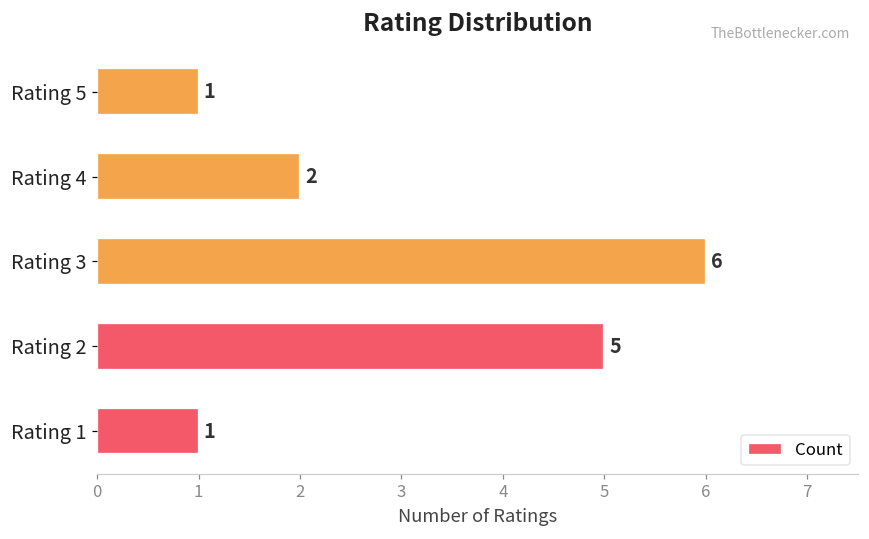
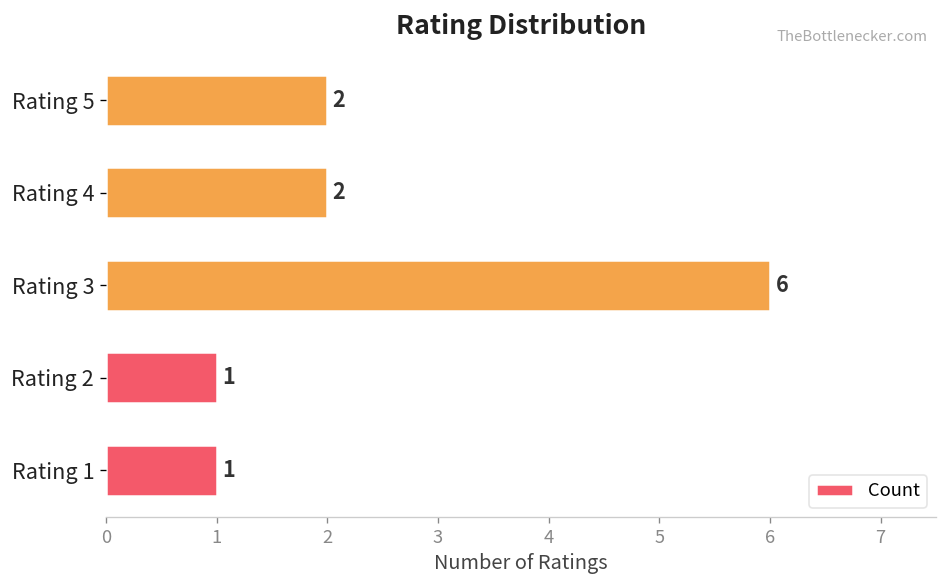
  {
-   "Rating 5": 1,
+   "Rating 5": 2,
    "Rating 4": 2,
    "Rating 3": 6,
-   "Rating 2": 5,
+   "Rating 2": 1,
    "Rating 1": 1
  }
